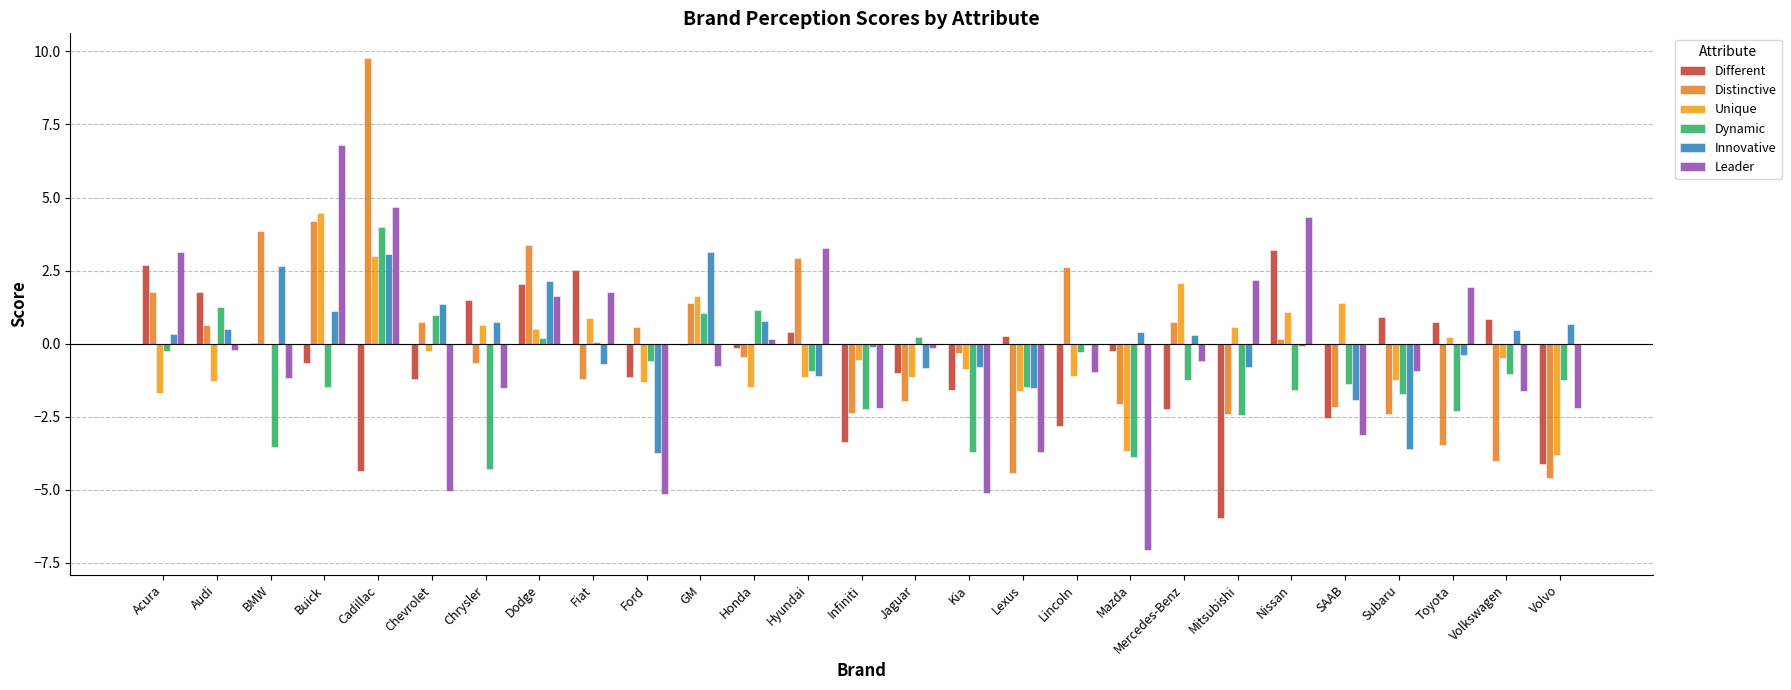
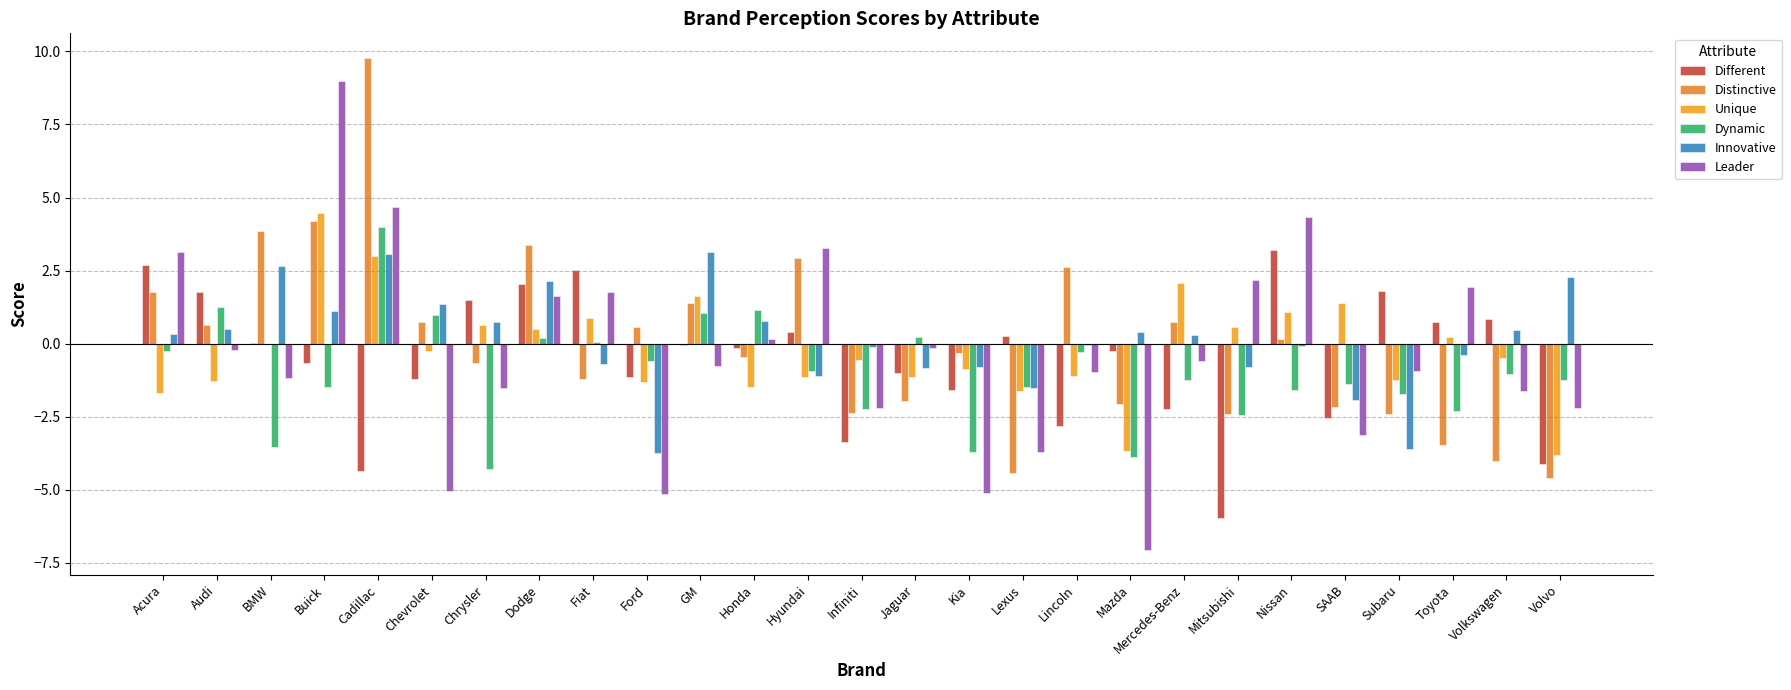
  {
    "Different": {
      "Acura": 2.7,
      "Audi": 1.8,
      "Buick": -0.6,
      "Cadillac": -4.4,
      "Chevrolet": -1.2,
      "Chrysler": 1.5,
      "Dodge": 2.0,
      "Fiat": 2.5,
      "Ford": -1.2,
      "Honda": -0.1,
      "Hyundai": 0.4,
      "Infiniti": -3.4,
      "Jaguar": -1.0,
      "Kia": -1.6,
      "Lexus": 0.2,
      "Lincoln": -2.8,
      "Mazda": -0.2,
      "Mercedes-Benz": -2.3,
      "Mitsubishi": -6.0,
      "Nissan": 3.2,
      "SAAB": -2.5,
-     "Subaru": 0.9,
+     "Subaru": 1.8,
      "Toyota": 0.8,
      "Volkswagen": 0.8,
      "Volvo": -4.1
    },
    "Dynamic": {
      "Acura": -0.2,
      "Audi": 1.2,
      "BMW": -3.5,
      "Buick": -1.5,
      "Cadillac": 4.0,
      "Chevrolet": 1.0,
      "Chrysler": -4.3,
      "Dodge": 0.2,
      "Ford": -0.6,
      "GM": 1.0,
      "Honda": 1.2,
      "Hyundai": -0.9,
      "Infiniti": -2.2,
      "Jaguar": 0.2,
      "Kia": -3.7,
      "Lexus": -1.5,
      "Lincoln": -0.3,
      "Mazda": -3.9,
      "Mercedes-Benz": -1.3,
      "Mitsubishi": -2.4,
      "Nissan": -1.6,
      "SAAB": -1.4,
      "Subaru": -1.7,
      "Toyota": -2.3,
      "Volkswagen": -1.1,
      "Volvo": -1.2
    },
    "Innovative": {
      "Acura": 0.3,
      "Audi": 0.5,
      "BMW": 2.6,
      "Buick": 1.1,
      "Cadillac": 3.1,
      "Chevrolet": 1.3,
      "Chrysler": 0.8,
      "Dodge": 2.1,
      "Fiat": -0.7,
      "Ford": -3.7,
      "GM": 3.1,
      "Honda": 0.8,
      "Hyundai": -1.1,
      "Infiniti": -0.1,
      "Jaguar": -0.8,
      "Kia": -0.8,
      "Lexus": -1.5,
      "Mazda": 0.4,
      "Mercedes-Benz": 0.3,
      "Mitsubishi": -0.8,
      "Nissan": -0.1,
      "SAAB": -1.9,
      "Subaru": -3.6,
      "Toyota": -0.4,
      "Volkswagen": 0.5,
-     "Volvo": 0.7
+     "Volvo": 2.3
    },
    "Leader": {
      "Acura": 3.1,
      "Audi": -0.2,
      "BMW": -1.2,
-     "Buick": 6.8,
+     "Buick": 9.0,
      "Cadillac": 4.7,
      "Chevrolet": -5.1,
      "Chrysler": -1.5,
      "Dodge": 1.6,
      "Fiat": 1.8,
      "Ford": -5.1,
      "GM": -0.8,
      "Honda": 0.2,
      "Hyundai": 3.3,
      "Infiniti": -2.2,
      "Jaguar": -0.1,
      "Kia": -5.1,
      "Lexus": -3.7,
      "Lincoln": -1.0,
      "Mazda": -7.1,
      "Mercedes-Benz": -0.6,
      "Mitsubishi": 2.2,
      "Nissan": 4.3,
      "SAAB": -3.1,
      "Subaru": -0.9,
      "Toyota": 2.0,
      "Volkswagen": -1.6,
      "Volvo": -2.2
    }
  }
